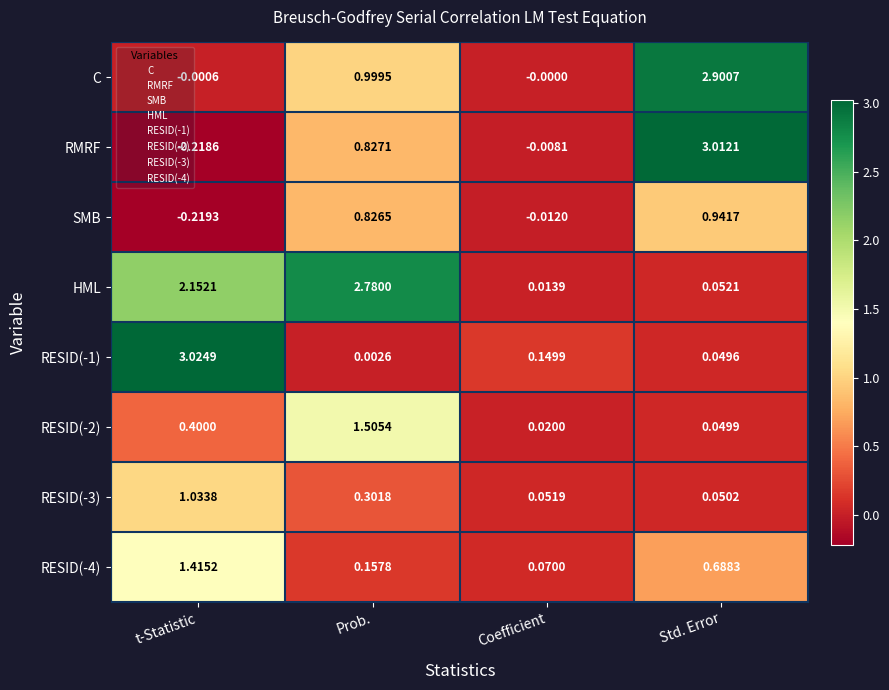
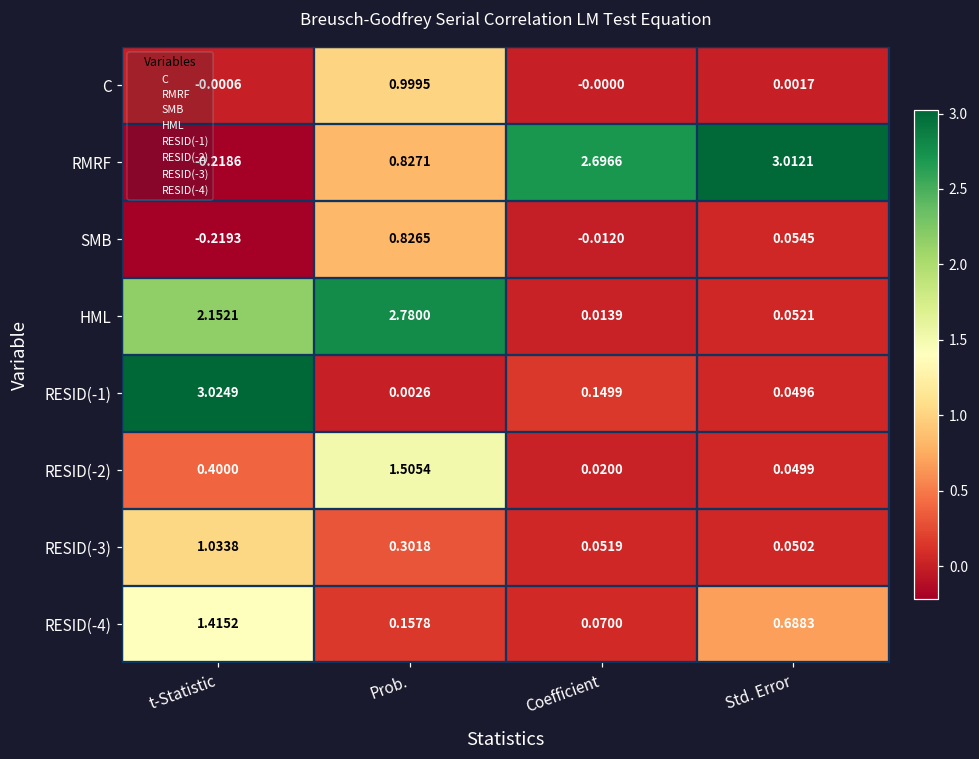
  {
    "C": {
      "Prob.": 0.9995,
      "Coefficient": -0.0000,
-     "Std. Error": 2.9007
+     "Std. Error": 0.0017
    },
    "RMRF": {
      "Prob.": 0.8271,
-     "Coefficient": -0.0081,
+     "Coefficient": 2.6966,
      "Std. Error": 3.0121
    },
    "SMB": {
      "t-Statistic": -0.2193,
      "Prob.": 0.8265,
      "Coefficient": -0.0120,
-     "Std. Error": 0.9417
+     "Std. Error": 0.0545
    },
    "HML": {
      "t-Statistic": 2.1521,
      "Prob.": 2.7800,
      "Coefficient": 0.0139,
      "Std. Error": 0.0521
    },
    "RESID(-1)": {
      "t-Statistic": 3.0249,
      "Prob.": 0.0026,
      "Coefficient": 0.1499,
      "Std. Error": 0.0496
    },
    "RESID(-2)": {
      "t-Statistic": 0.4000,
      "Prob.": 1.5054,
      "Coefficient": 0.0200,
      "Std. Error": 0.0499
    },
    "RESID(-3)": {
      "t-Statistic": 1.0338,
      "Prob.": 0.3018,
      "Coefficient": 0.0519,
      "Std. Error": 0.0502
    },
    "RESID(-4)": {
      "t-Statistic": 1.4152,
      "Prob.": 0.1578,
      "Coefficient": 0.0700,
      "Std. Error": 0.6883
    }
  }
